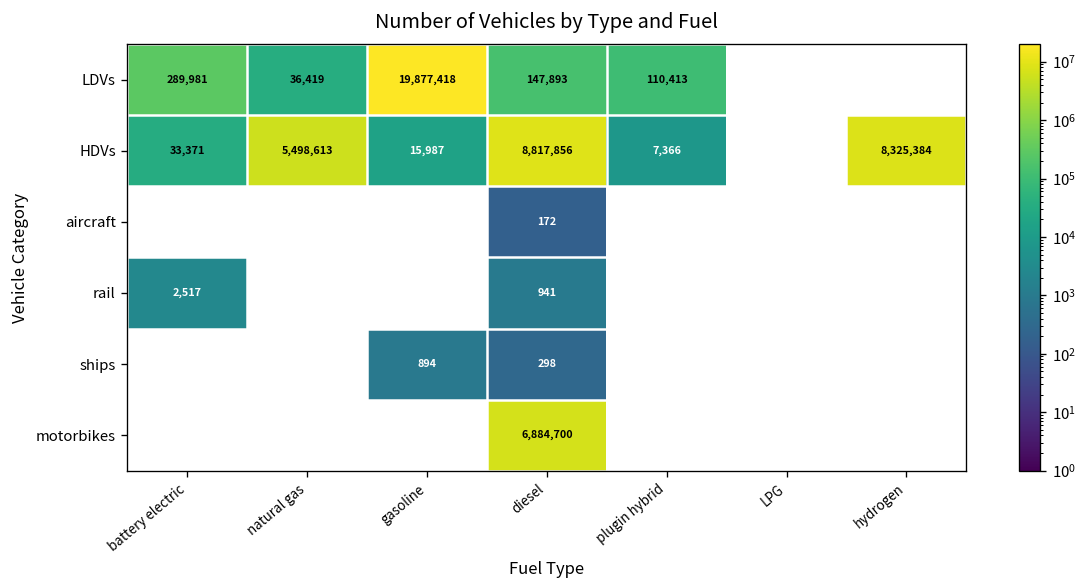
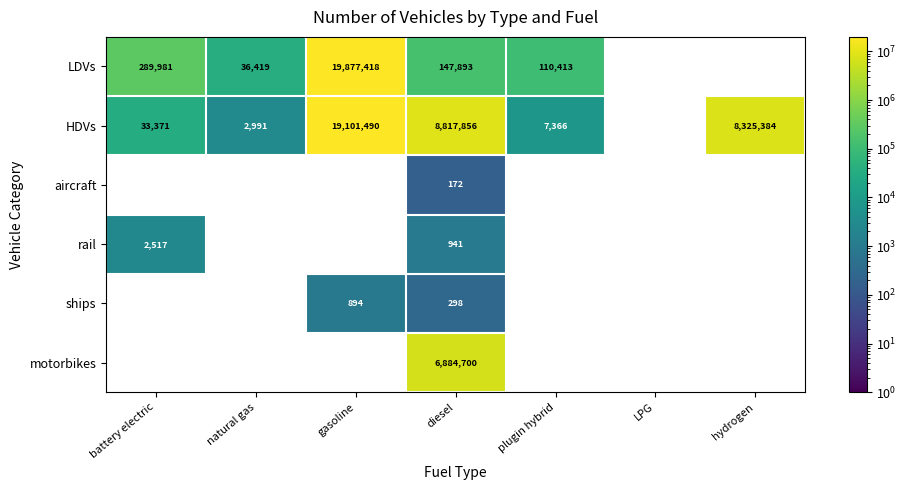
  {
    "LDVs": {
      "battery electric": "289,981",
      "natural gas": "36,419",
      "gasoline": "19,877,418",
      "diesel": "147,893",
      "plugin hybrid": "110,413"
    },
    "HDVs": {
      "battery electric": "33,371",
-     "natural gas": "5,498,613",
-     "gasoline": "15,987",
+     "natural gas": "2,991",
+     "gasoline": "19,101,490",
      "diesel": "8,817,856",
      "plugin hybrid": "7,366",
      "hydrogen": "8,325,384"
    },
    "aircraft": {
      "diesel": "172"
    },
    "rail": {
      "battery electric": "2,517",
      "diesel": "941"
    },
    "ships": {
      "gasoline": "894",
      "diesel": "298"
    },
    "motorbikes": {
      "diesel": "6,884,700"
    }
  }
